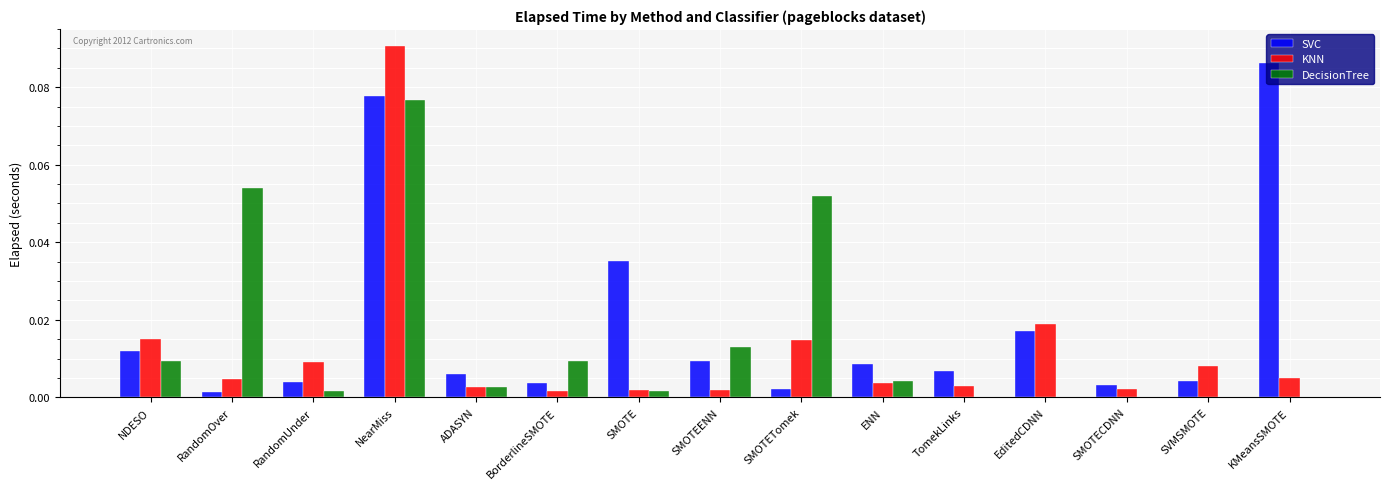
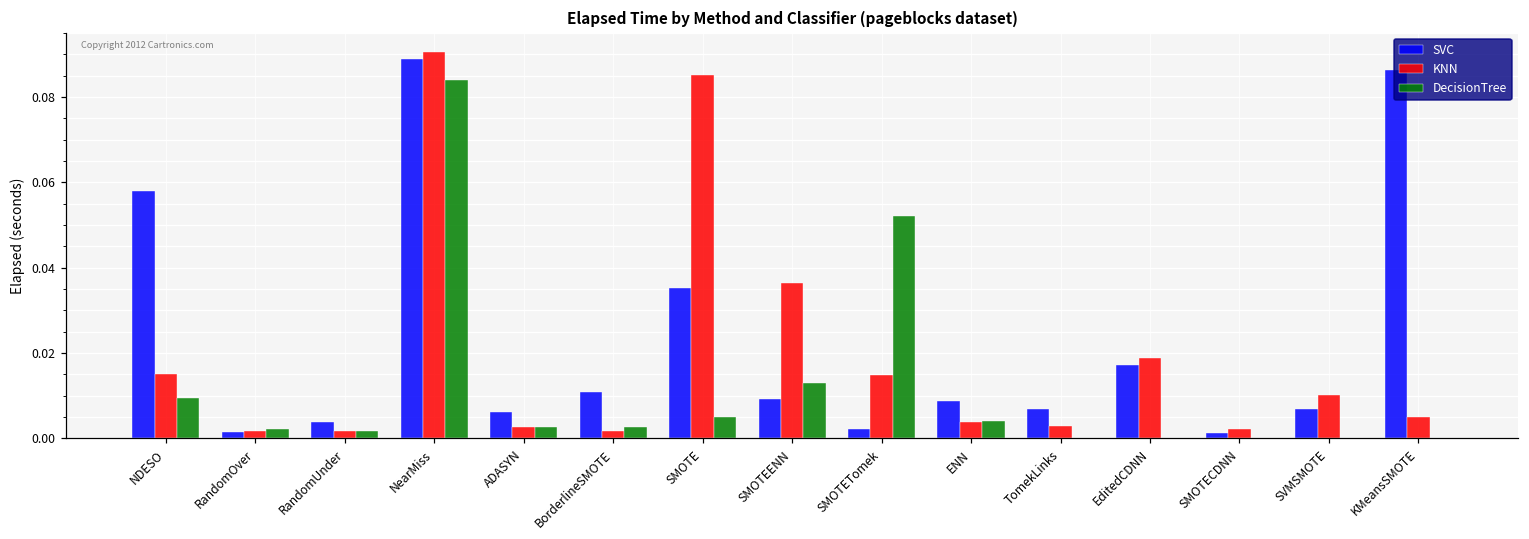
  {
    "SVC": {
-     "NDESO": 0.012,
+     "NDESO": 0.058,
      "RandomOver": 0.002,
      "RandomUnder": 0.004,
-     "NearMiss": 0.078,
+     "NearMiss": 0.089,
      "ADASYN": 0.006,
-     "BorderlineSMOTE": 0.004,
+     "BorderlineSMOTE": 0.011,
      "SMOTE": 0.035,
      "SMOTEENN": 0.009,
      "SMOTETomek": 0.002,
      "ENN": 0.009,
      "TomekLinks": 0.007,
      "EditedCDNN": 0.017,
-     "SMOTECDNN": 0.003,
-     "SVMSMOTE": 0.004
+     "SMOTECDNN": 0.001,
+     "SVMSMOTE": 0.007
    },
    "KNN": {
      "NDESO": 0.015,
-     "RandomOver": 0.005,
-     "RandomUnder": 0.009,
+     "RandomOver": 0.002,
+     "RandomUnder": 0.002,
      "NearMiss": 0.091,
      "ADASYN": 0.003,
      "BorderlineSMOTE": 0.002,
-     "SMOTE": 0.002,
-     "SMOTEENN": 0.002,
+     "SMOTE": 0.085,
+     "SMOTEENN": 0.036,
      "SMOTETomek": 0.015,
      "ENN": 0.004,
      "TomekLinks": 0.003,
      "EditedCDNN": 0.019,
      "SMOTECDNN": 0.002,
-     "SVMSMOTE": 0.008,
+     "SVMSMOTE": 0.010,
      "KMeansSMOTE": 0.005
    },
    "DecisionTree": {
      "NDESO": 0.010,
-     "RandomOver": 0.054,
+     "RandomOver": 0.002,
      "RandomUnder": 0.002,
-     "NearMiss": 0.077,
+     "NearMiss": 0.084,
      "ADASYN": 0.003,
-     "BorderlineSMOTE": 0.010,
-     "SMOTE": 0.002,
+     "BorderlineSMOTE": 0.003,
+     "SMOTE": 0.005,
      "SMOTEENN": 0.013,
      "SMOTETomek": 0.052,
      "ENN": 0.004,
      "TomekLinks": 0.000,
      "EditedCDNN": 0.000,
      "SMOTECDNN": 0.000,
      "SVMSMOTE": 0.000,
      "KMeansSMOTE": 0.000
    }
  }
